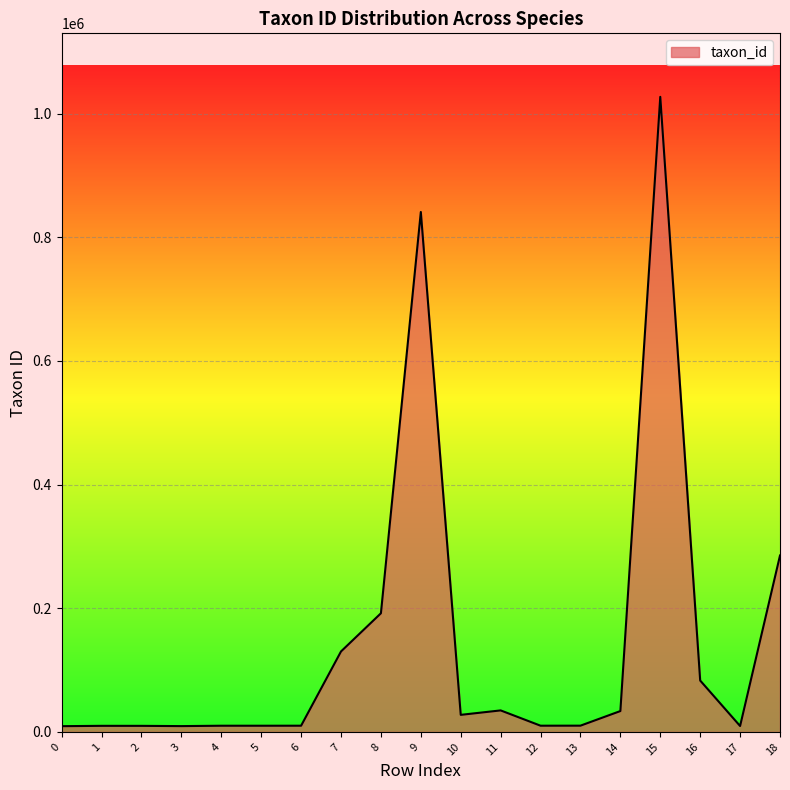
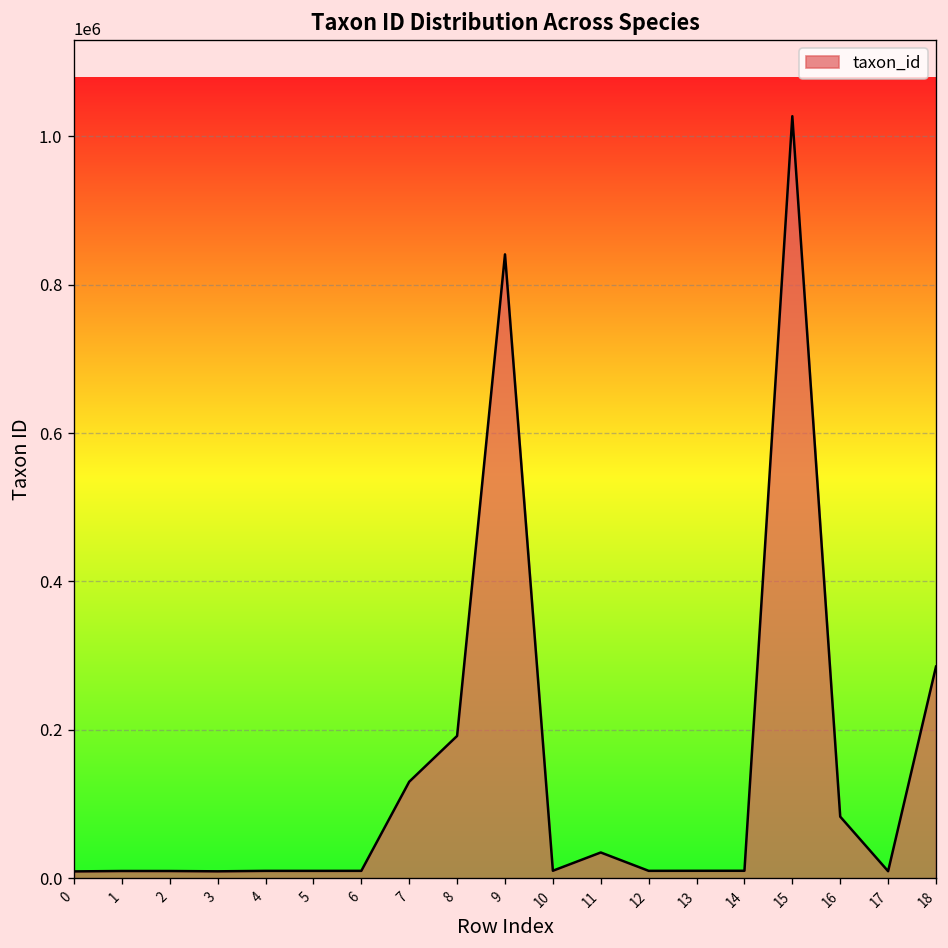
  {
    "0": 10000,
    "1": 10000,
    "2": 10000,
    "3": 10000,
    "4": 10000,
    "5": 10000,
    "6": 10000,
    "7": 130000,
    "8": 190000,
    "9": 840000,
-   "10": 30000,
+   "10": 10000,
    "11": 30000,
    "12": 10000,
    "13": 10000,
-   "14": 30000,
+   "14": 10000,
    "15": 1030000,
    "16": 80000,
    "17": 10000,
    "18": 290000
  }
